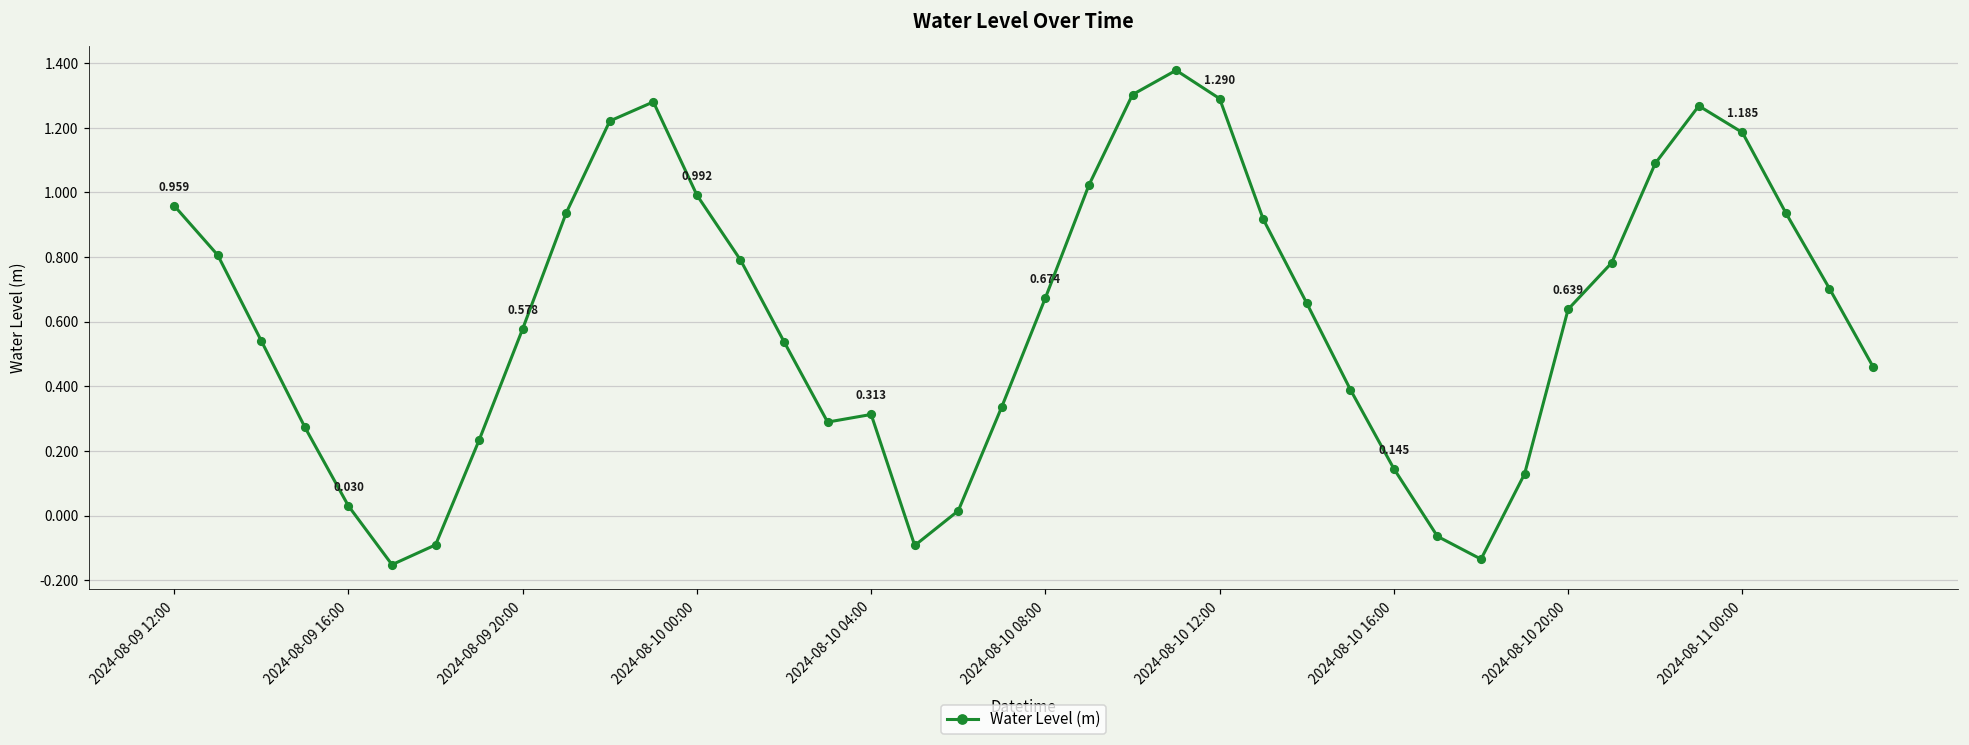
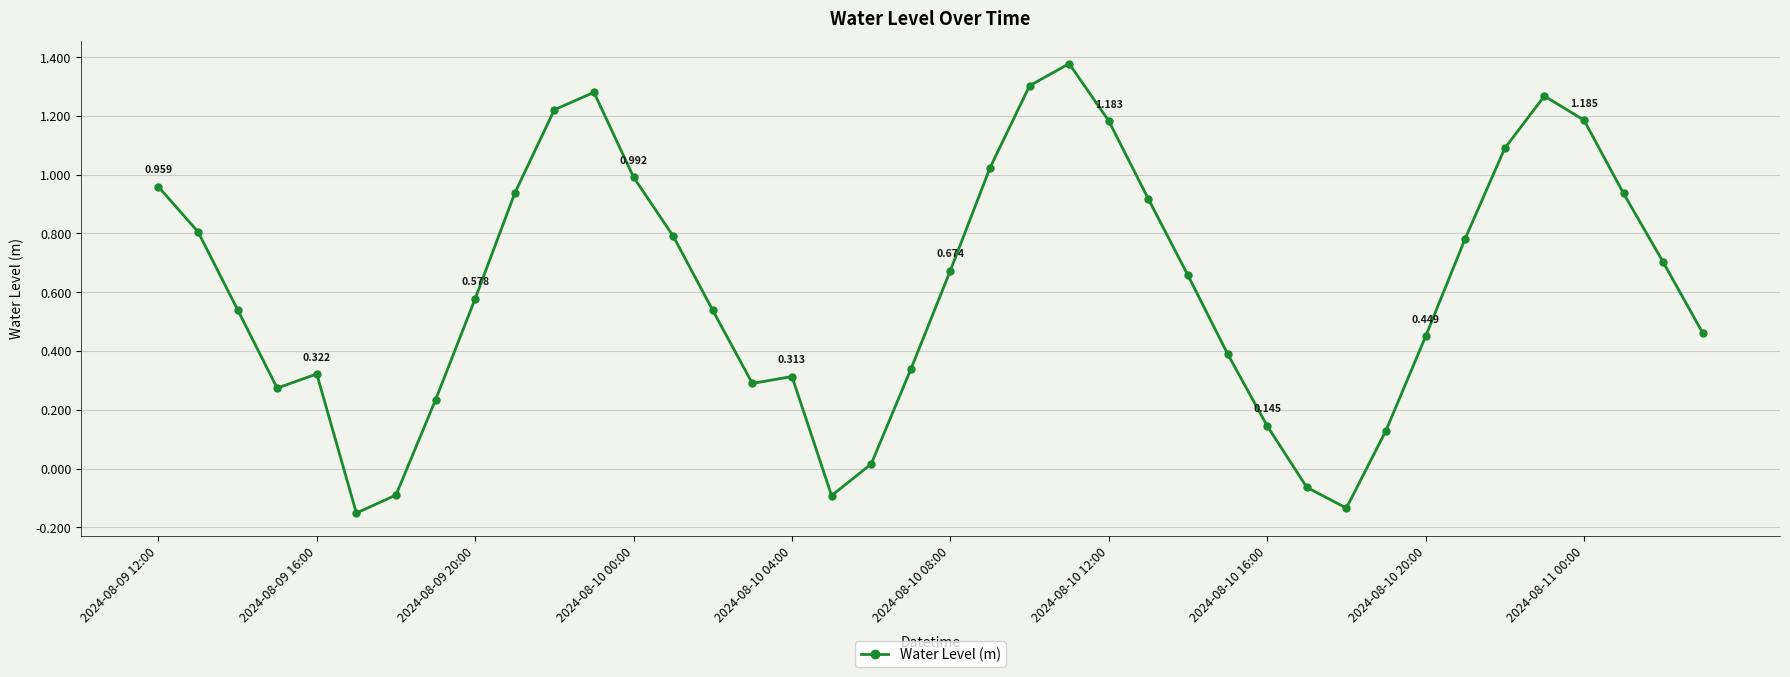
  {
    "2024-08-09 12:00": 0.959,
-   "2024-08-09 16:00": 0.030,
+   "2024-08-09 16:00": 0.322,
    "2024-08-09 20:00": 0.578,
    "2024-08-10 00:00": 0.992,
    "2024-08-10 04:00": 0.313,
    "2024-08-10 08:00": 0.674,
-   "2024-08-10 12:00": 1.290,
+   "2024-08-10 12:00": 1.183,
    "2024-08-10 16:00": 0.145,
-   "2024-08-10 20:00": 0.639,
+   "2024-08-10 20:00": 0.449,
    "2024-08-11 00:00": 1.185
  }
